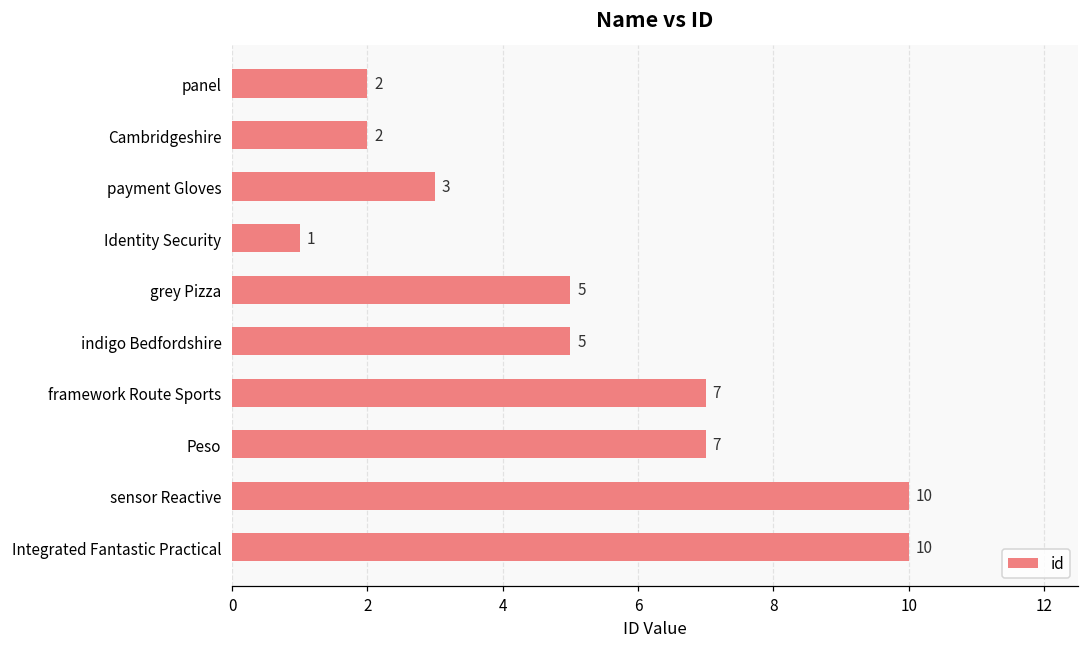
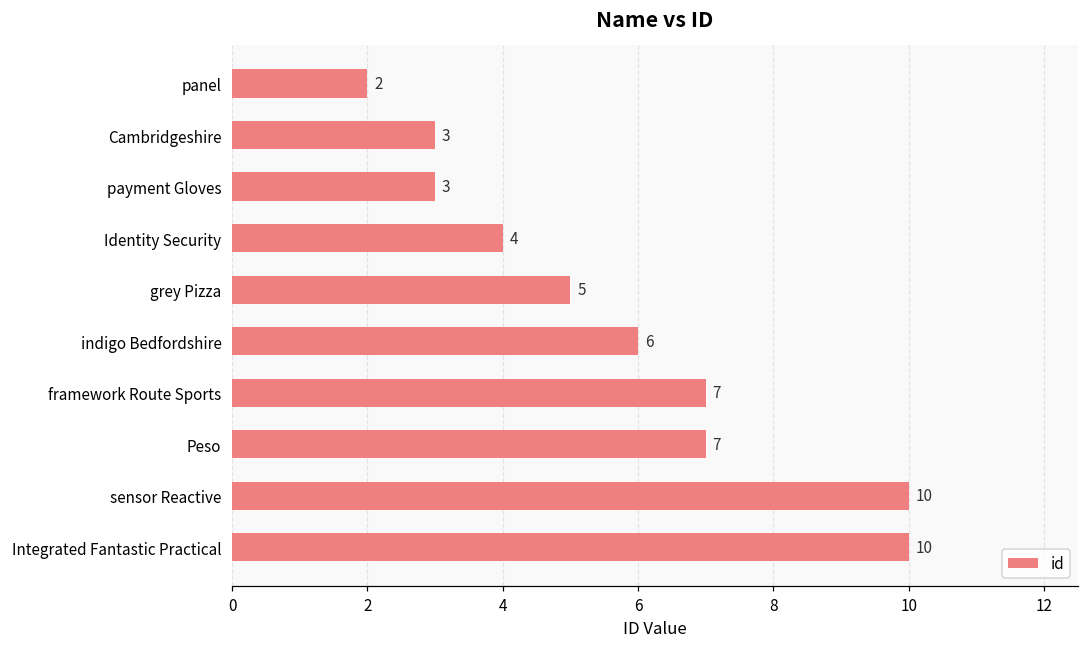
  {
    "panel": 2,
-   "Cambridgeshire": 2,
+   "Cambridgeshire": 3,
    "payment Gloves": 3,
-   "Identity Security": 1,
+   "Identity Security": 4,
    "grey Pizza": 5,
-   "indigo Bedfordshire": 5,
+   "indigo Bedfordshire": 6,
    "framework Route Sports": 7,
    "Peso": 7,
    "sensor Reactive": 10,
    "Integrated Fantastic Practical": 10
  }
